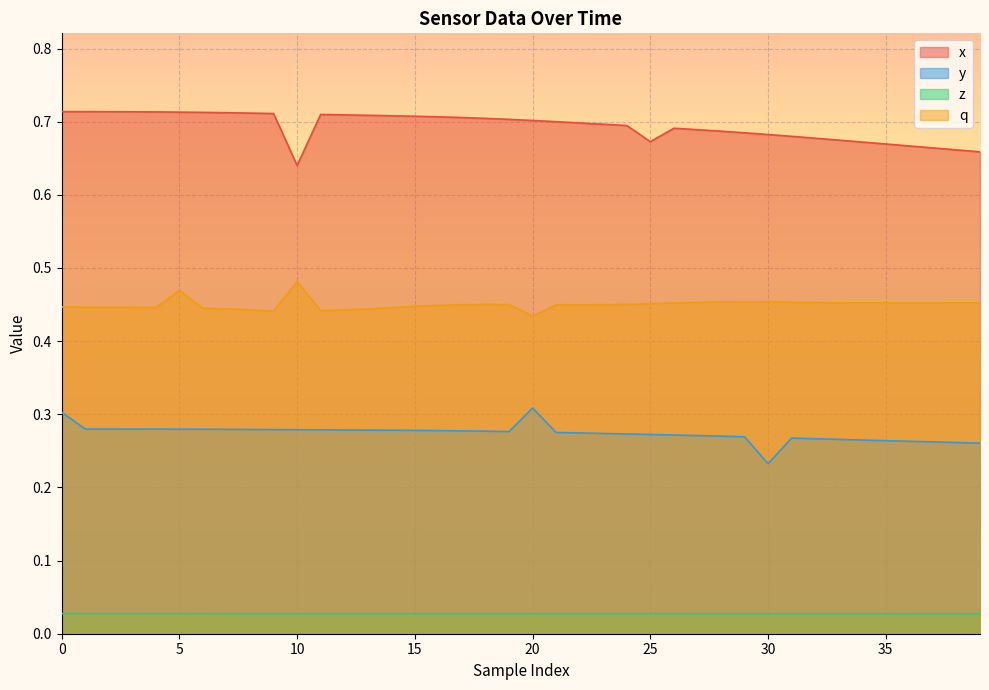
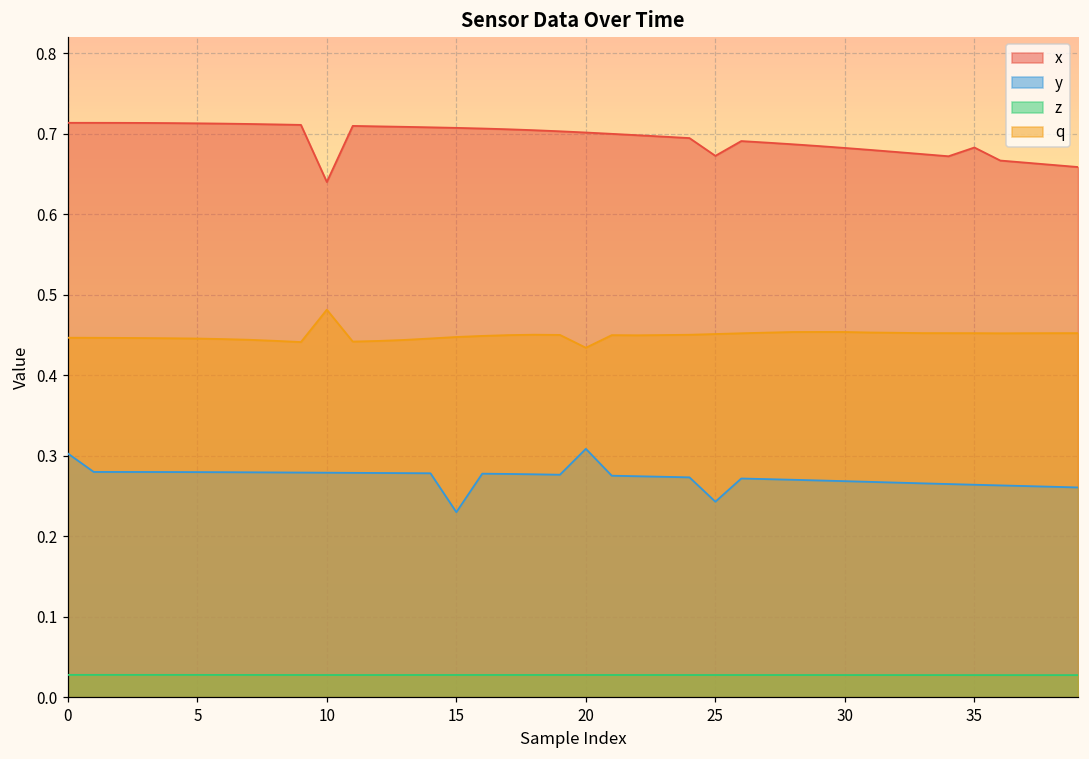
  {
    "x": {
      "0": 0.71,
      "5": 0.71,
      "10": 0.64,
      "15": 0.71,
      "20": 0.70,
      "25": 0.67,
      "30": 0.68,
-     "35": 0.67
+     "35": 0.68
    },
    "y": {
      "0": 0.30,
      "5": 0.28,
      "10": 0.28,
-     "15": 0.28,
+     "15": 0.23,
      "20": 0.31,
-     "25": 0.27,
-     "30": 0.23,
+     "25": 0.24,
+     "30": 0.27,
      "35": 0.26
    },
    "z": {
      "0": 0.03,
      "5": 0.03,
      "10": 0.03,
      "15": 0.03,
      "20": 0.03,
      "25": 0.03,
      "30": 0.03,
      "35": 0.03
    },
    "q": {
      "0": 0.45,
-     "5": 0.47,
+     "5": 0.45,
      "10": 0.48,
      "15": 0.45,
      "20": 0.43,
      "25": 0.45,
      "30": 0.45,
      "35": 0.45
    }
  }
